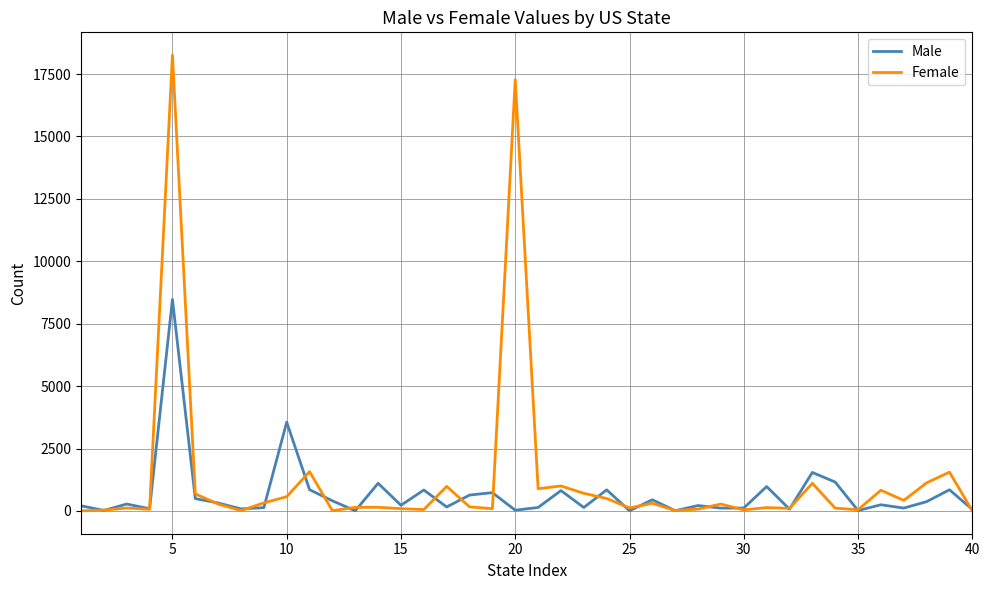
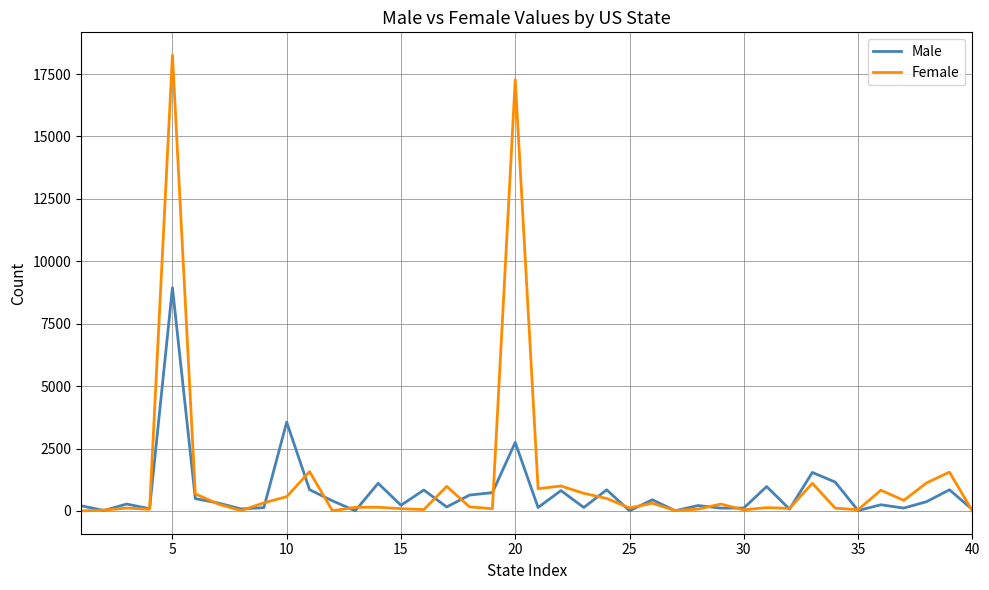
  {
    "Male": {
-     "5": 8500,
+     "5": 8900,
      "10": 3600,
      "15": 200,
-     "20": 0,
+     "20": 2700,
      "25": 0
    },
    "Female": {
      "5": 18300,
      "10": 600,
      "15": 100,
      "20": 17300,
      "25": 100
    }
  }
